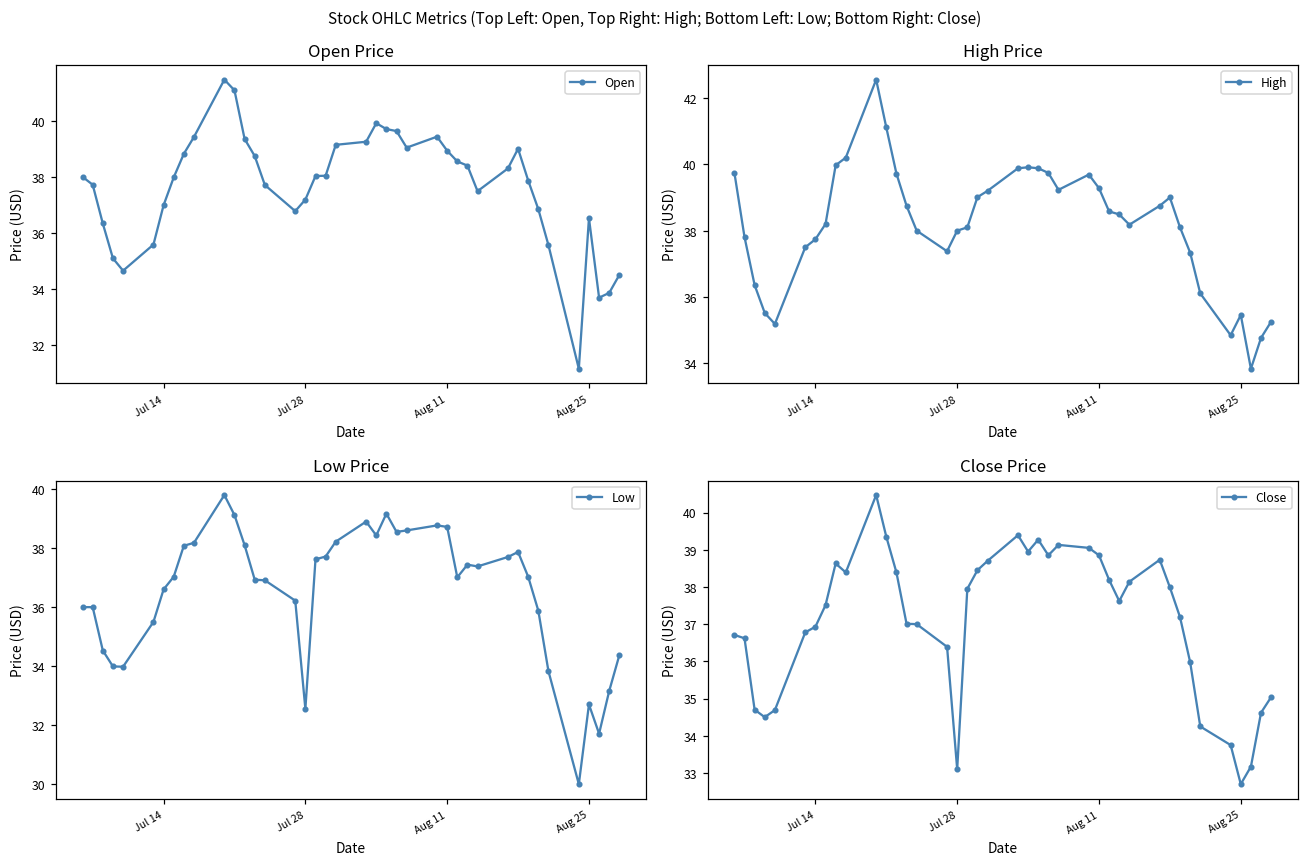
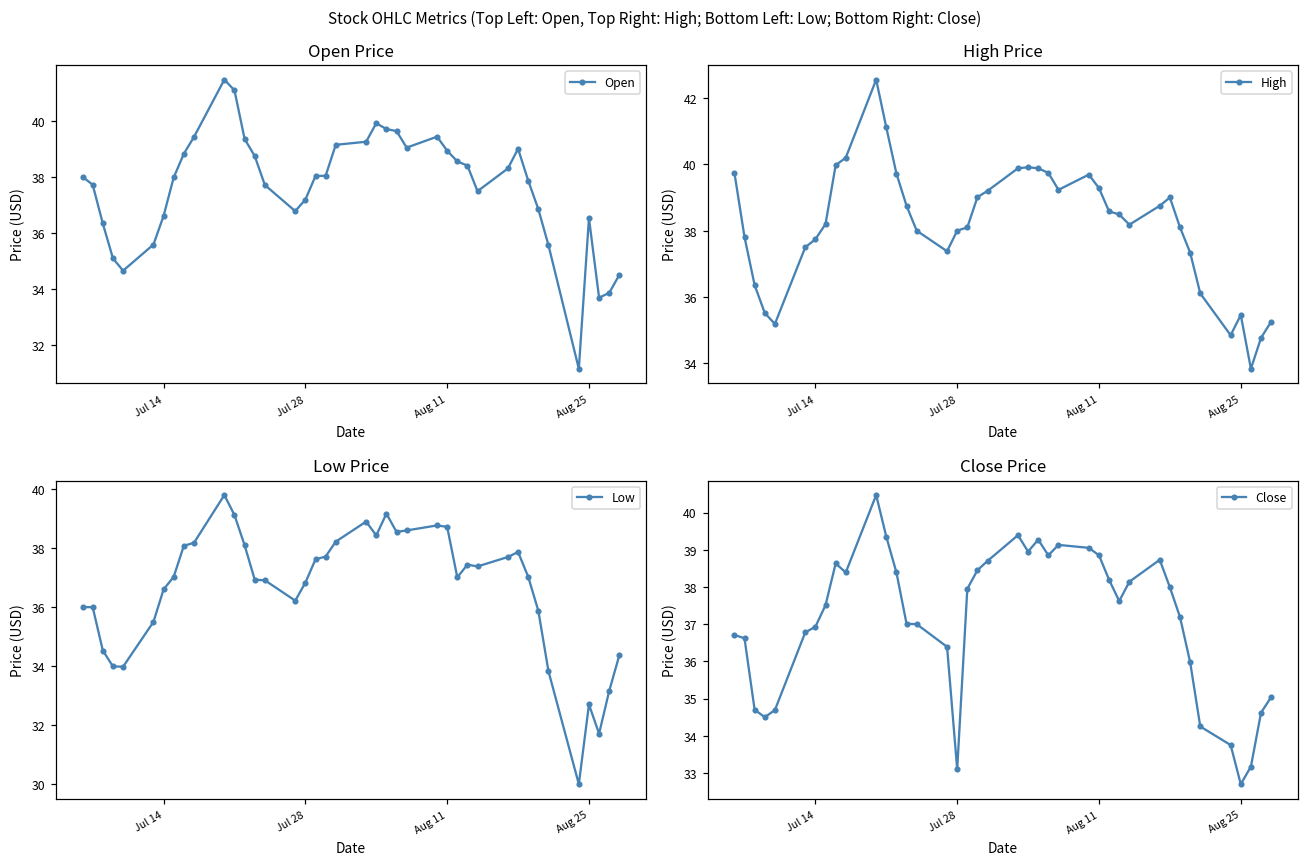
  {
    "Open Price": {
-     "Jul 14": 37.0,
+     "Jul 14": 36.6,
      "Jul 28": 37.2,
      "Aug 11": 38.9,
      "Aug 25": 36.5
    },
    "High Price": {
      "Jul 14": 37.7,
      "Jul 28": 38.0,
      "Aug 11": 39.3,
      "Aug 25": 35.5
    },
    "Low Price": {
      "Jul 14": 36.6,
-     "Jul 28": 32.6,
+     "Jul 28": 36.8,
      "Aug 11": 38.7,
      "Aug 25": 32.7
    },
    "Close Price": {
      "Jul 14": 36.9,
      "Jul 28": 33.1,
      "Aug 11": 38.9,
      "Aug 25": 32.7
    }
  }
